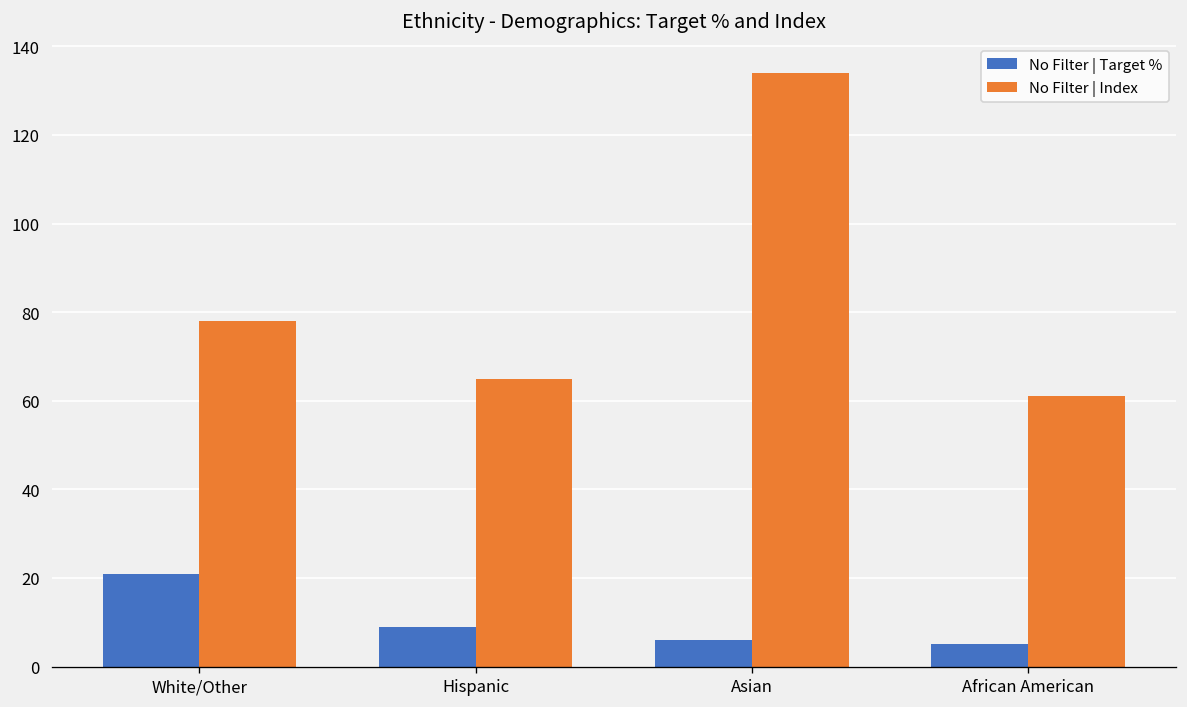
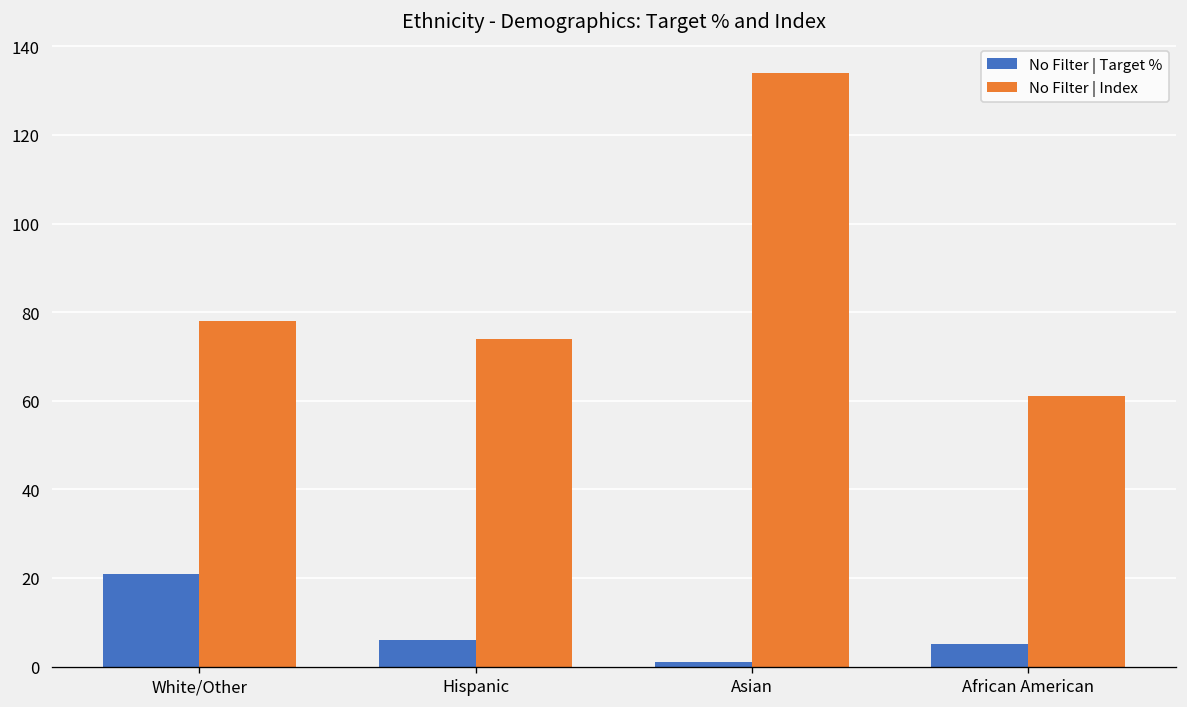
  {
    "No Filter | Target %": {
      "White/Other": 21,
-     "Hispanic": 9,
-     "Asian": 6,
+     "Hispanic": 6,
+     "Asian": 1,
      "African American": 5
    },
    "No Filter | Index": {
      "White/Other": 78,
-     "Hispanic": 65,
+     "Hispanic": 74,
      "Asian": 134,
      "African American": 61
    }
  }
